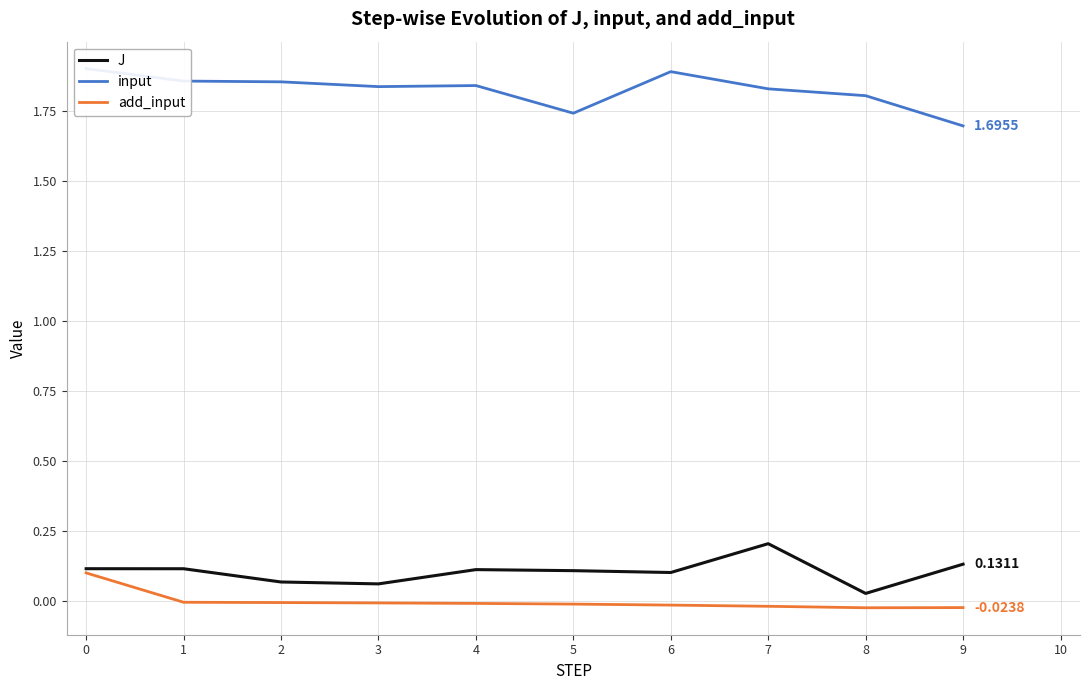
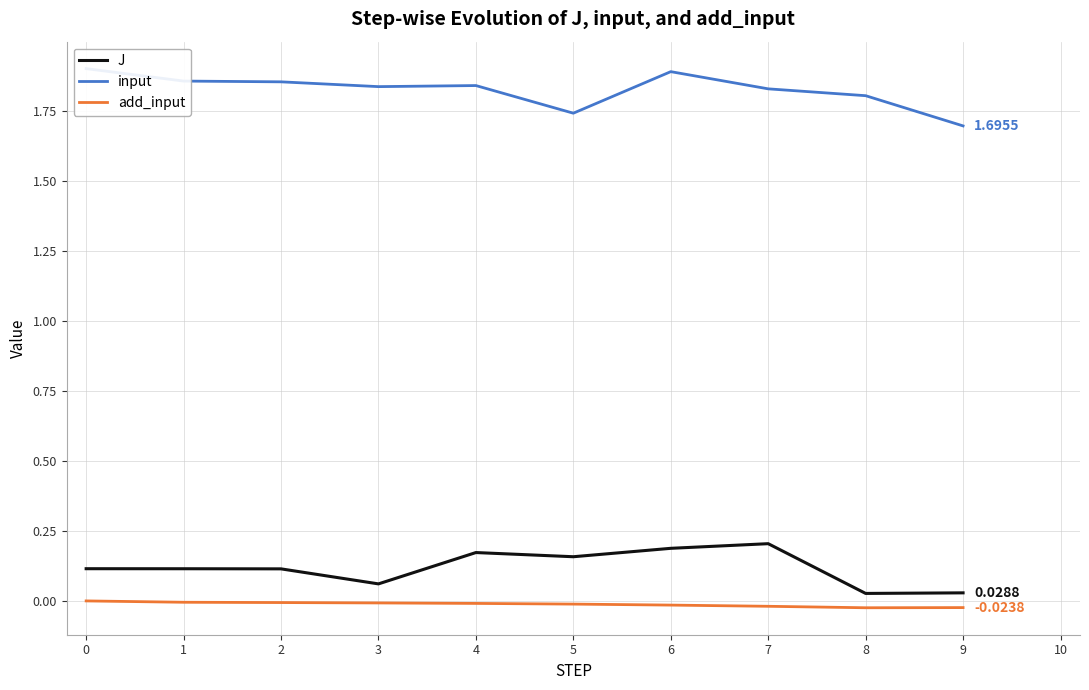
  {
    "J": {
-     "2": 0.07,
-     "4": 0.11,
-     "5": 0.11,
-     "6": 0.10,
-     "9": 0.1311
+     "2": 0.11,
+     "4": 0.17,
+     "5": 0.16,
+     "6": 0.19,
+     "9": 0.0288
    },
    "input": {
      "9": 1.6955
    },
    "add_input": {
-     "0": 0.1,
+     "0": 0.0,
      "1": 0.0,
      "2": 0.0,
      "3": 0.0,
      "4": 0.0,
      "5": -0.01,
      "6": -0.01,
      "7": -0.02,
      "8": -0.02
    }
  }
